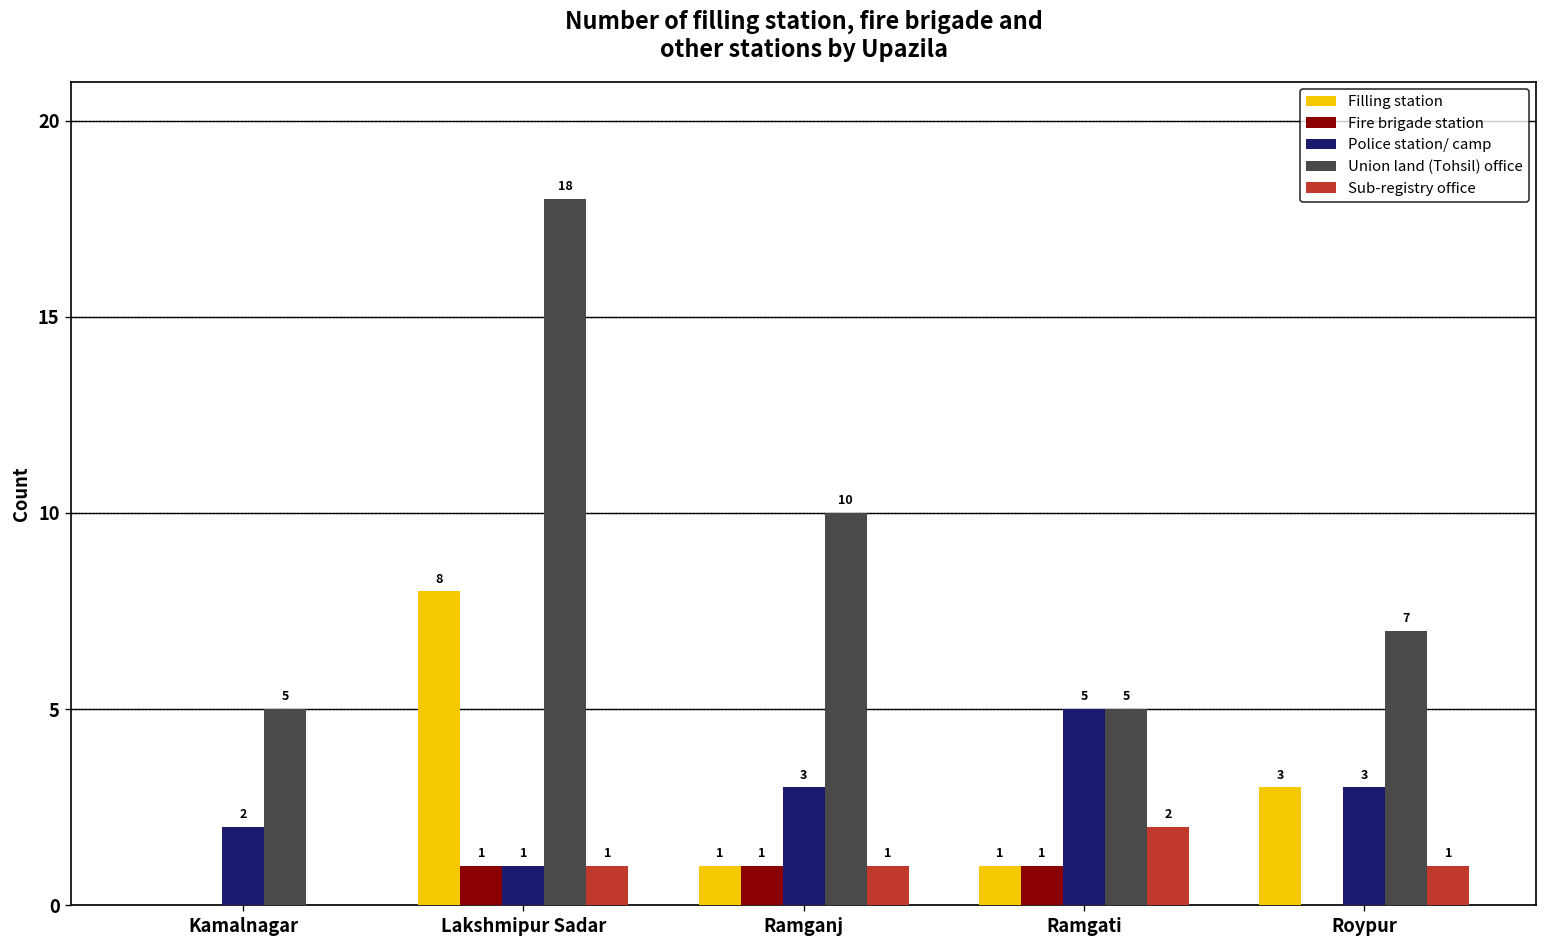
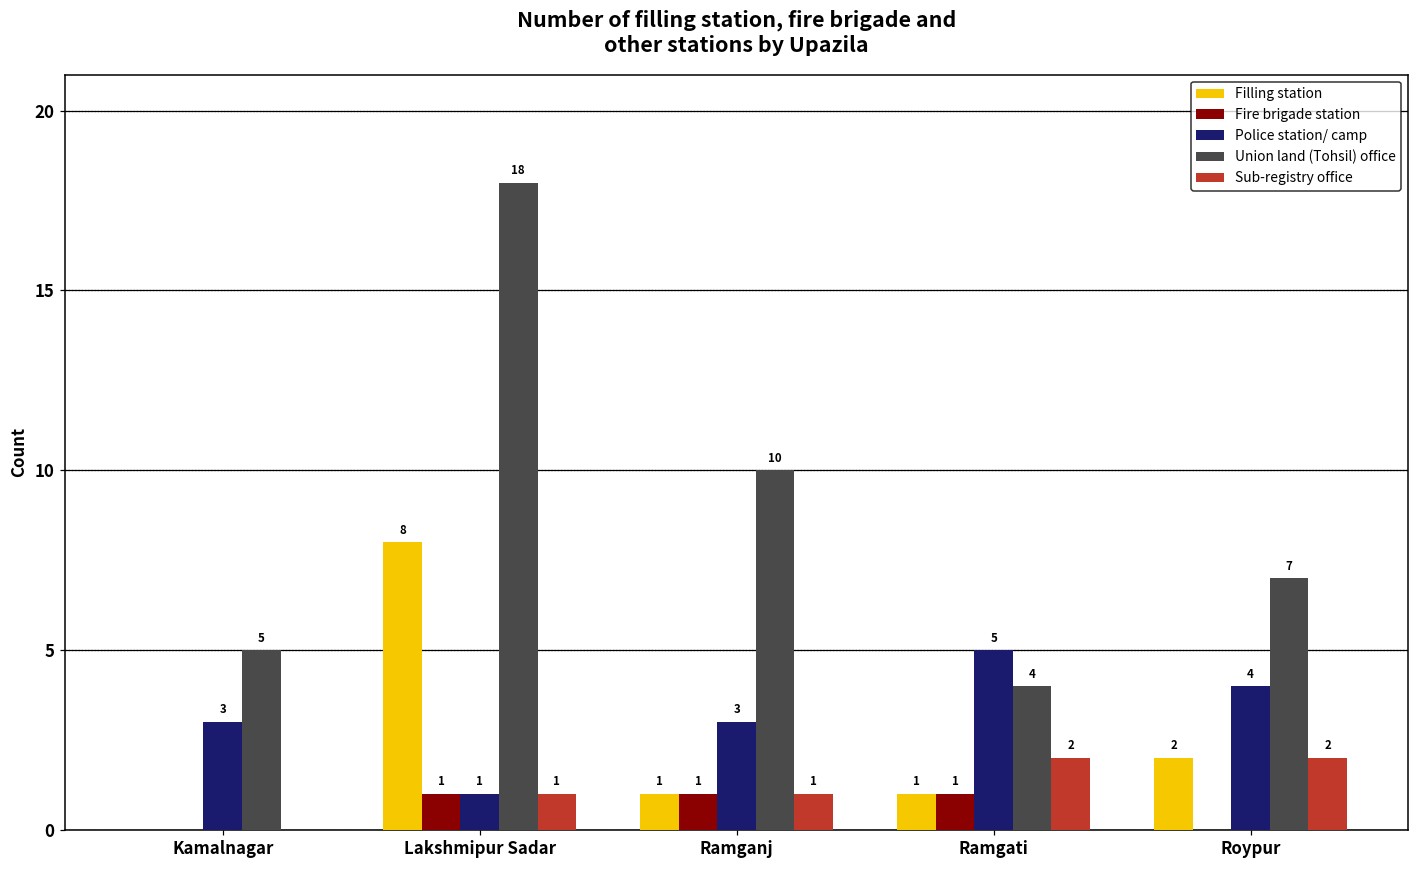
  {
    "Filling station": {
      "Lakshmipur Sadar": 8,
      "Ramganj": 1,
      "Ramgati": 1,
-     "Roypur": 3
+     "Roypur": 2
    },
    "Fire brigade station": {
      "Lakshmipur Sadar": 1,
      "Ramganj": 1,
      "Ramgati": 1
    },
    "Police station/ camp": {
-     "Kamalnagar": 2,
+     "Kamalnagar": 3,
      "Lakshmipur Sadar": 1,
      "Ramganj": 3,
      "Ramgati": 5,
-     "Roypur": 3
+     "Roypur": 4
    },
    "Union land (Tohsil) office": {
      "Kamalnagar": 5,
      "Lakshmipur Sadar": 18,
      "Ramganj": 10,
-     "Ramgati": 5,
+     "Ramgati": 4,
      "Roypur": 7
    },
    "Sub-registry office": {
      "Lakshmipur Sadar": 1,
      "Ramganj": 1,
      "Ramgati": 2,
-     "Roypur": 1
+     "Roypur": 2
    }
  }
